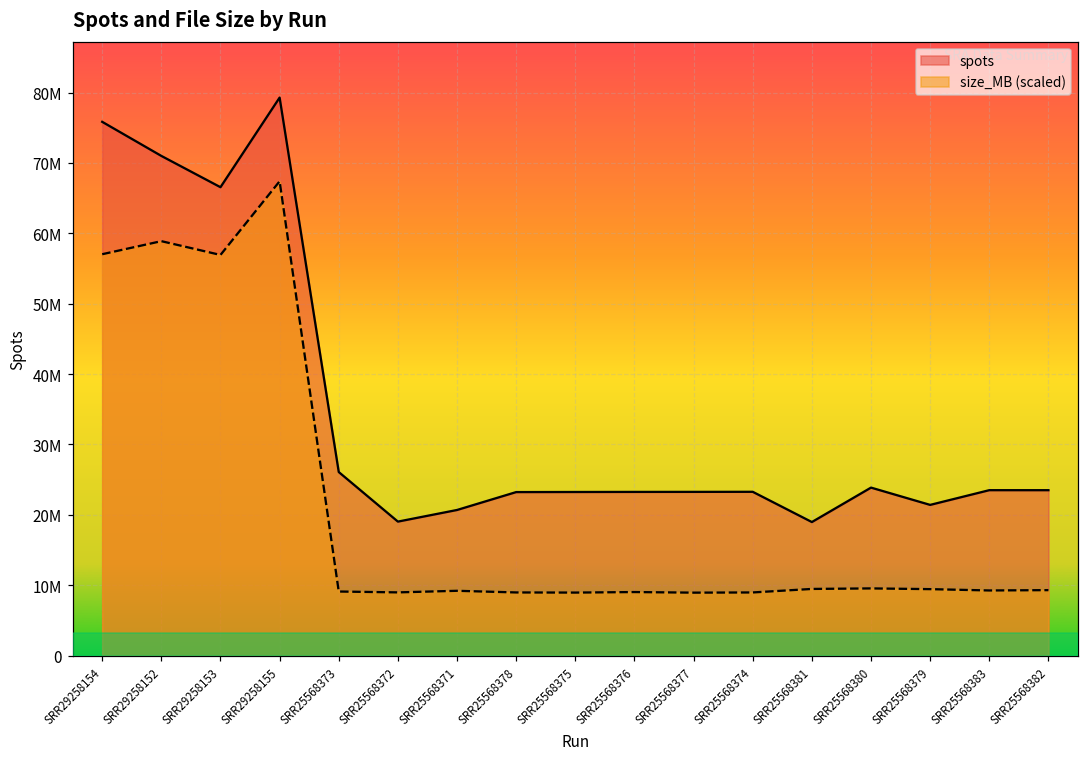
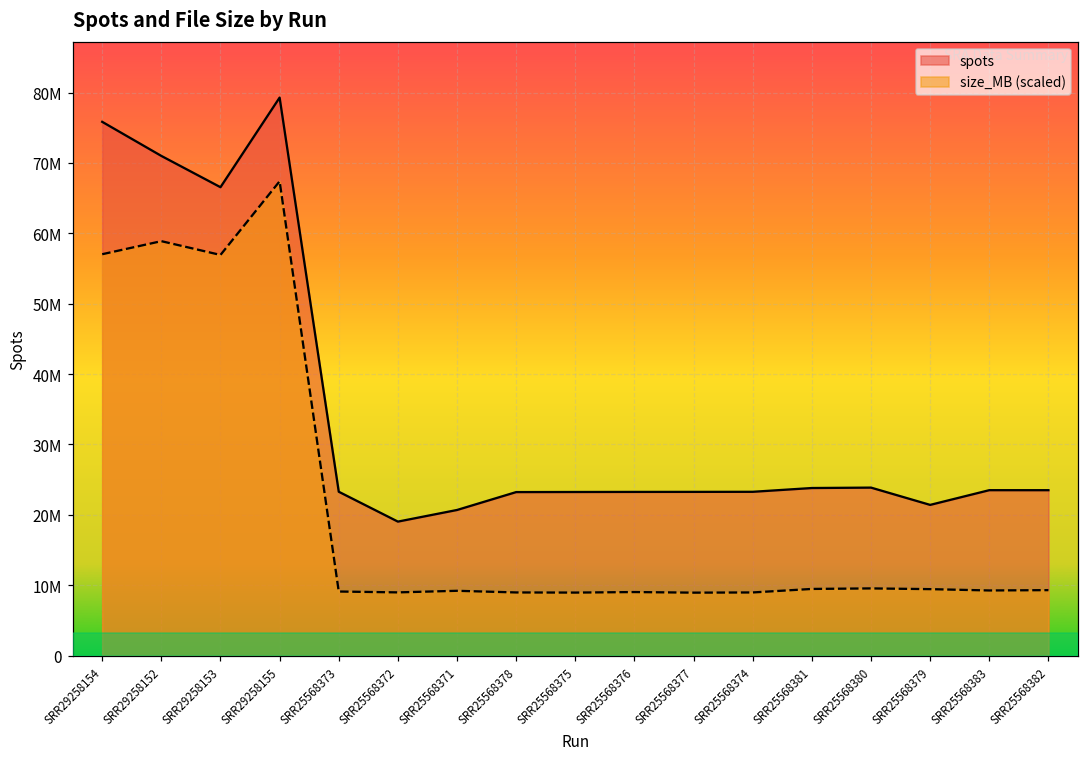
  {
    "spots": {
      "SRR29258154": 76000000,
      "SRR29258152": 71000000,
      "SRR29258153": 67000000,
      "SRR29258155": 79000000,
-     "SRR25568373": 26000000,
+     "SRR25568373": 23000000,
      "SRR25568372": 19000000,
      "SRR25568371": 21000000,
      "SRR25568378": 23000000,
      "SRR25568375": 23000000,
      "SRR25568376": 23000000,
      "SRR25568377": 23000000,
      "SRR25568374": 23000000,
-     "SRR25568381": 19000000,
+     "SRR25568381": 24000000,
      "SRR25568380": 24000000,
      "SRR25568379": 21000000,
      "SRR25568383": 24000000,
      "SRR25568382": 24000000
    },
    "size_MB (scaled)": {
      "SRR29258154": 57000000,
      "SRR29258152": 59000000,
      "SRR29258153": 57000000,
      "SRR29258155": 67000000,
      "SRR25568373": 9000000,
      "SRR25568372": 9000000,
      "SRR25568371": 9000000,
      "SRR25568378": 9000000,
      "SRR25568375": 9000000,
      "SRR25568376": 9000000,
      "SRR25568377": 9000000,
      "SRR25568374": 9000000,
      "SRR25568381": 9000000,
      "SRR25568380": 10000000,
      "SRR25568379": 9000000,
      "SRR25568383": 9000000,
      "SRR25568382": 9000000
    }
  }
